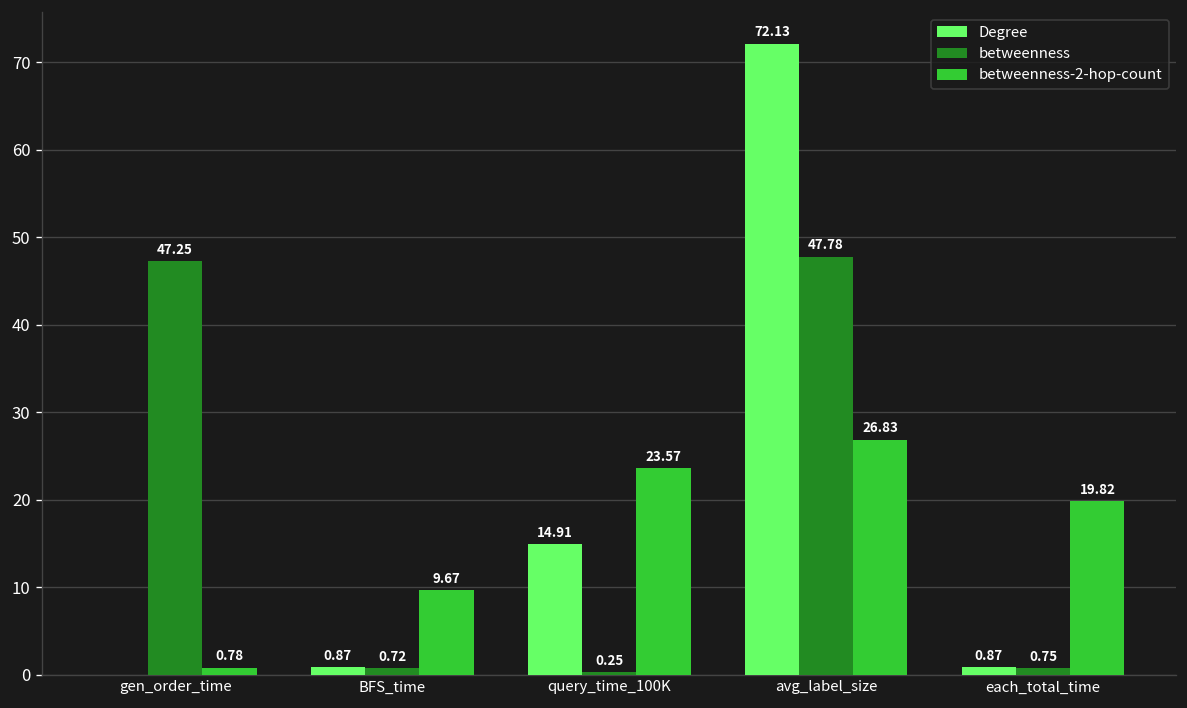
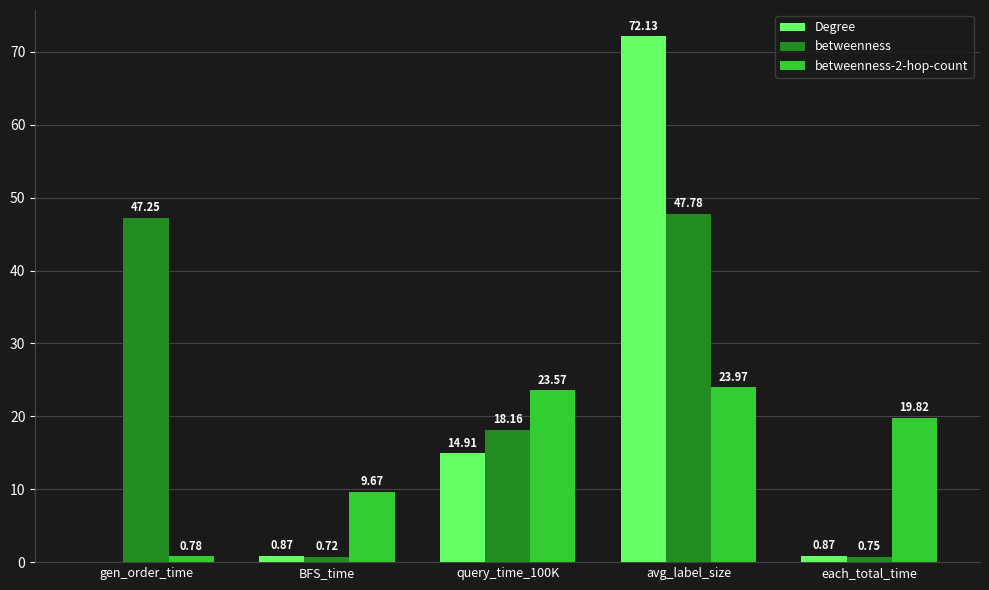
  {
    "Degree": {
      "BFS_time": 0.87,
      "query_time_100K": 14.91,
      "avg_label_size": 72.13,
      "each_total_time": 0.87
    },
    "betweenness": {
      "gen_order_time": 47.25,
      "BFS_time": 0.72,
-     "query_time_100K": 0.25,
+     "query_time_100K": 18.16,
      "avg_label_size": 47.78,
      "each_total_time": 0.75
    },
    "betweenness-2-hop-count": {
      "gen_order_time": 0.78,
      "BFS_time": 9.67,
      "query_time_100K": 23.57,
-     "avg_label_size": 26.83,
+     "avg_label_size": 23.97,
      "each_total_time": 19.82
    }
  }
